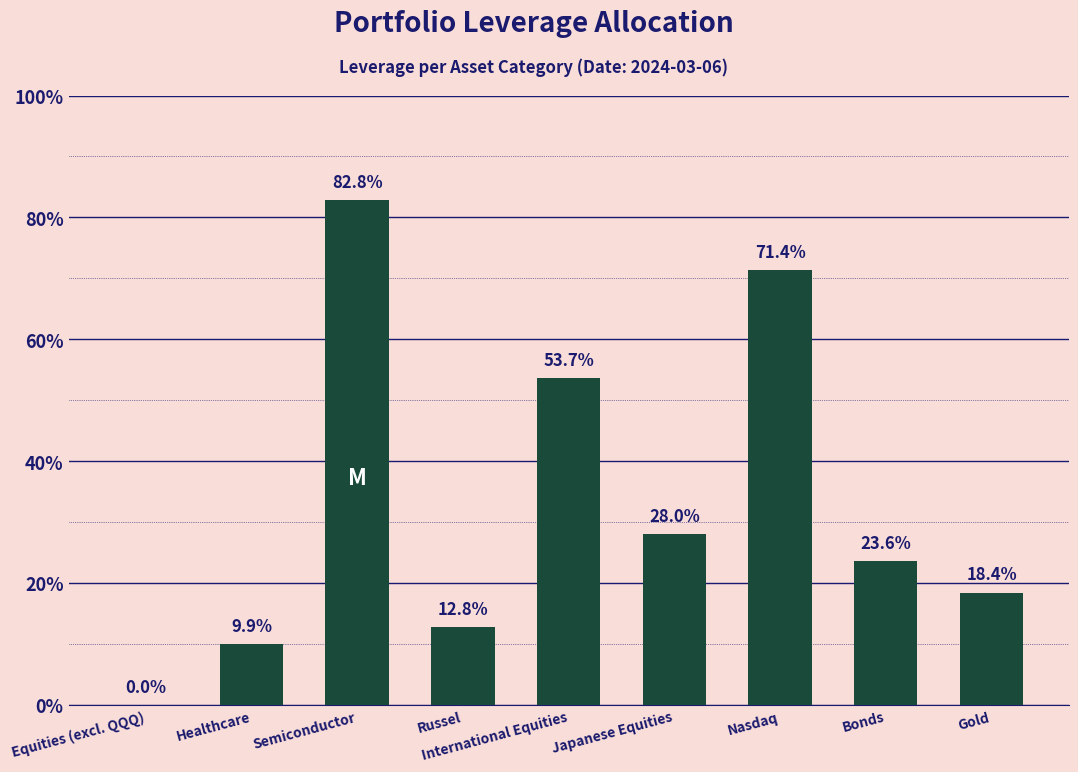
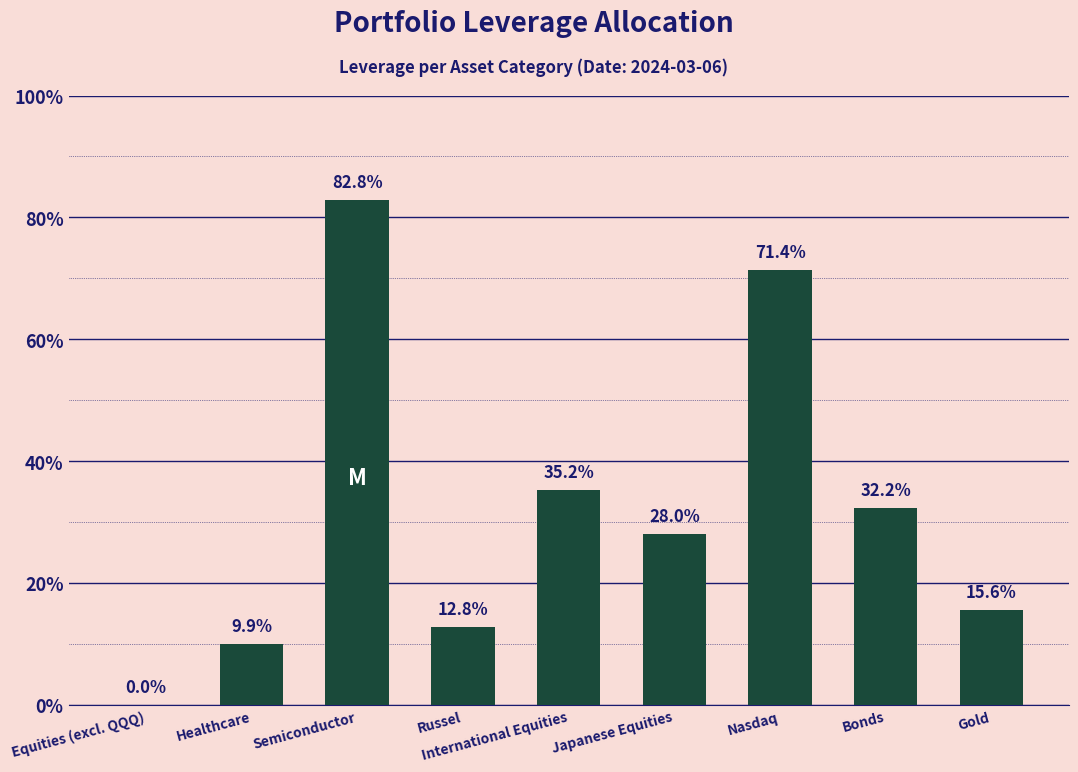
  {
    "Equities (excl. QQQ)": "0.0%",
    "Healthcare": "9.9%",
    "Semiconductor": "82.8%",
    "Russel": "12.8%",
-   "International Equities": "53.7%",
+   "International Equities": "35.2%",
    "Japanese Equities": "28.0%",
    "Nasdaq": "71.4%",
-   "Bonds": "23.6%",
-   "Gold": "18.4%"
+   "Bonds": "32.2%",
+   "Gold": "15.6%"
  }
